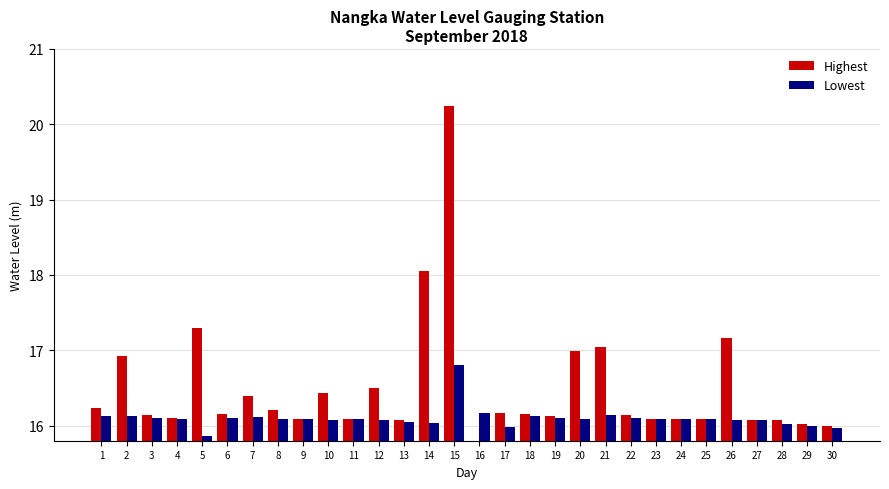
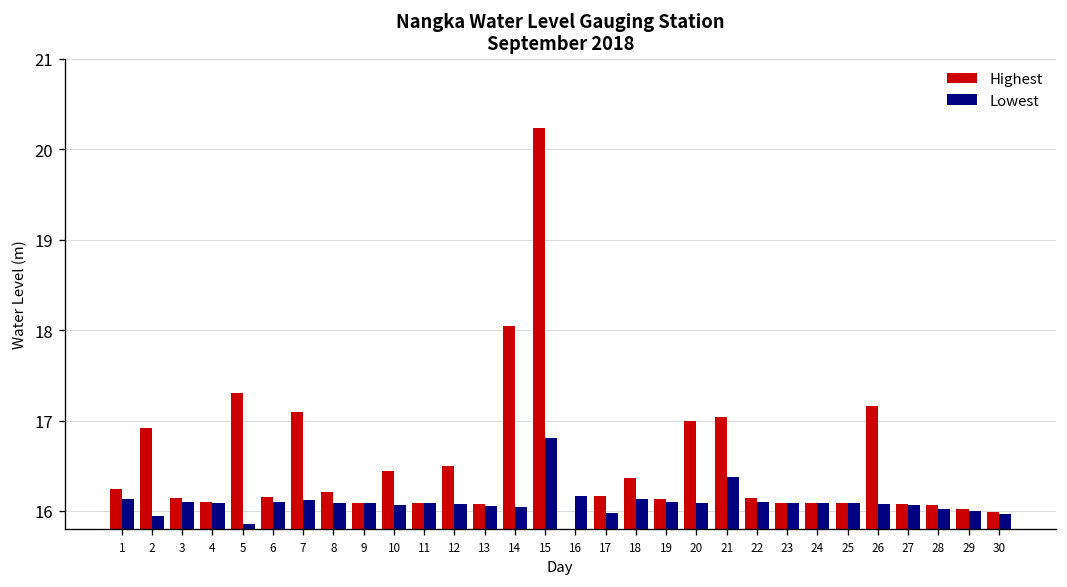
  {
    "Highest": {
      "1": 16.2,
      "2": 16.9,
      "3": 16.1,
      "4": 16.1,
      "5": 17.3,
      "6": 16.2,
-     "7": 16.4,
+     "7": 17.1,
      "8": 16.2,
      "9": 16.1,
      "10": 16.4,
      "11": 16.1,
      "12": 16.5,
      "13": 16.1,
      "14": 18.1,
      "15": 20.2,
      "17": 16.2,
-     "18": 16.2,
+     "18": 16.4,
      "19": 16.1,
      "20": 17.0,
      "21": 17.0,
      "22": 16.1,
      "23": 16.1,
      "24": 16.1,
      "25": 16.1,
      "26": 17.2,
      "27": 16.1,
      "28": 16.1,
      "29": 16.0,
      "30": 16.0
    },
    "Lowest": {
      "1": 16.1,
-     "2": 16.1,
+     "2": 16.0,
      "3": 16.1,
      "4": 16.1,
      "5": 15.9,
      "6": 16.1,
      "7": 16.1,
      "8": 16.1,
      "9": 16.1,
      "10": 16.1,
      "11": 16.1,
      "12": 16.1,
      "13": 16.1,
      "14": 16.0,
      "15": 16.8,
      "16": 16.2,
      "17": 16.0,
      "18": 16.1,
      "19": 16.1,
      "20": 16.1,
-     "21": 16.1,
+     "21": 16.4,
      "22": 16.1,
      "23": 16.1,
      "24": 16.1,
      "25": 16.1,
      "26": 16.1,
      "27": 16.1,
      "28": 16.0,
      "29": 16.0,
      "30": 16.0
    }
  }
